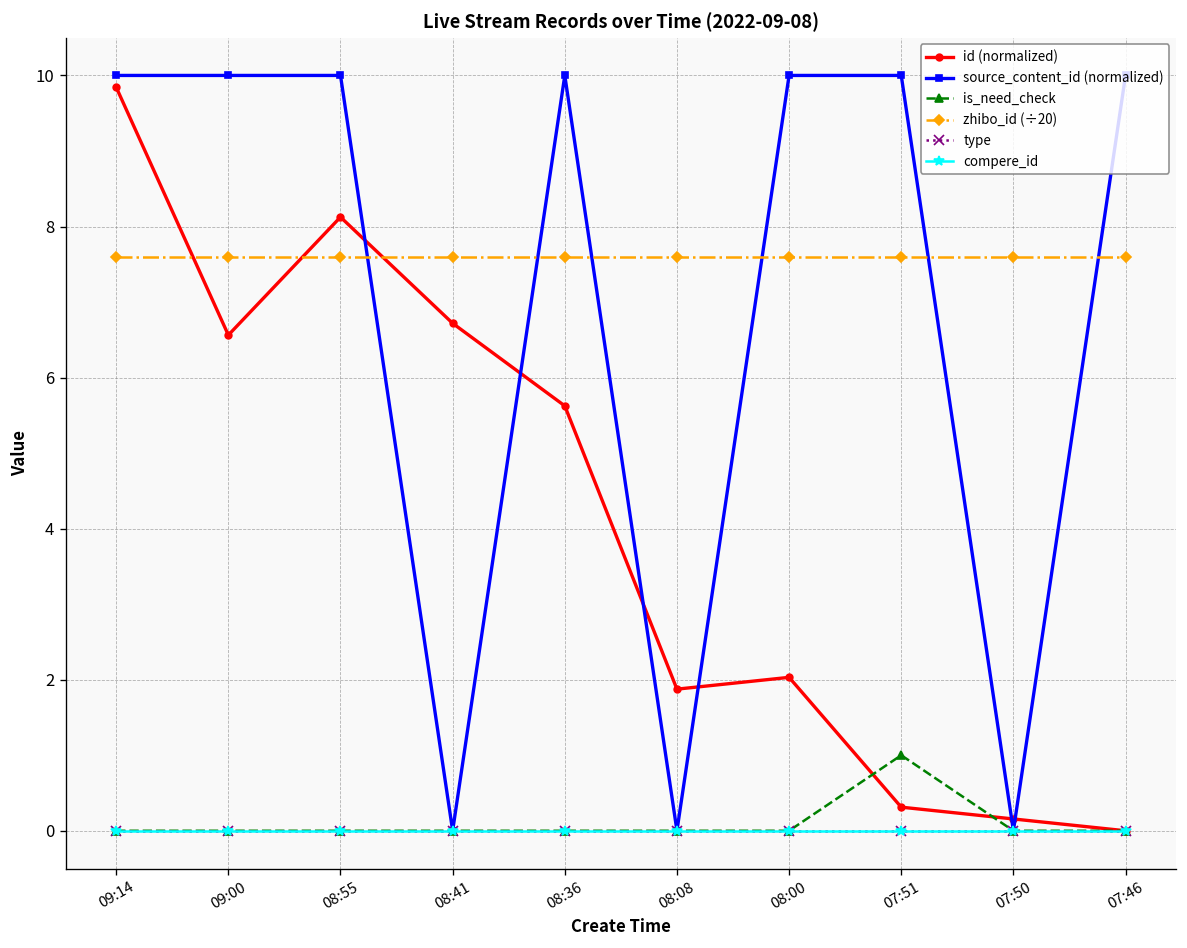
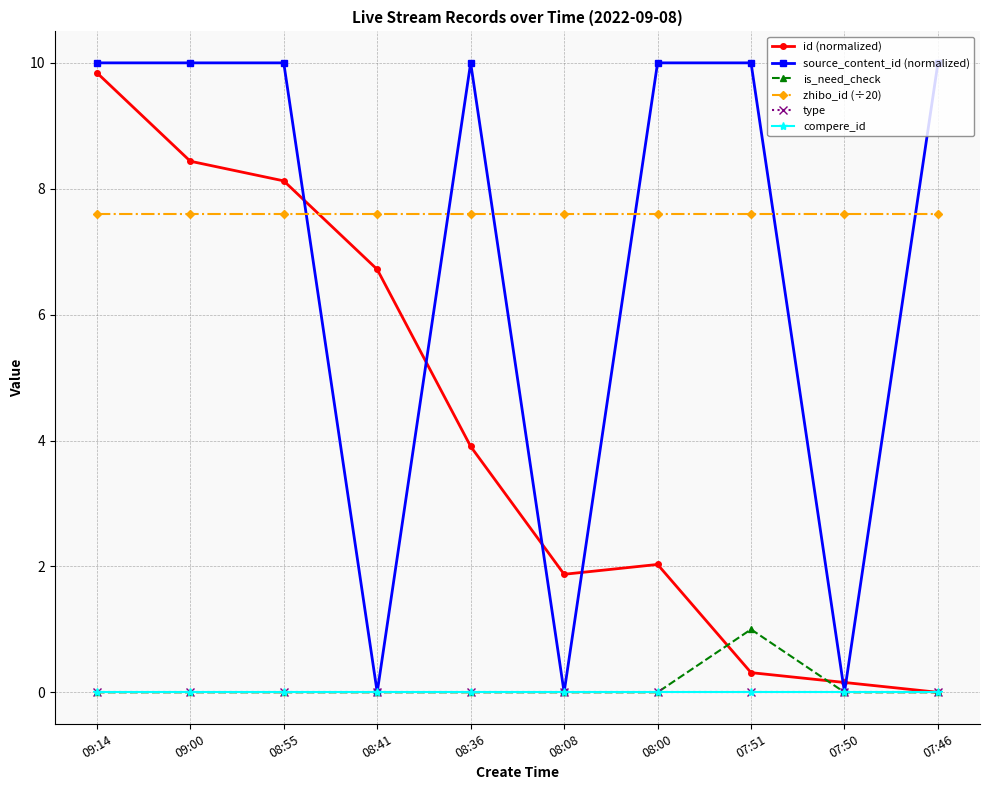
  {
    "id (normalized)": {
      "09:14": 9.8,
-     "09:00": 6.6,
+     "09:00": 8.4,
      "08:55": 8.1,
      "08:41": 6.7,
-     "08:36": 5.6,
+     "08:36": 3.9,
      "08:08": 1.9,
      "08:00": 2.0,
      "07:51": 0.3,
      "07:50": 0.2
    },
    "source_content_id (normalized)": {
      "09:14": 10.0,
      "09:00": 10.0,
      "08:55": 10.0,
      "08:36": 10.0,
      "08:00": 10.0,
      "07:51": 10.0
    },
    "is_need_check": {
      "07:51": 1.0
    },
    "zhibo_id (÷20)": {
      "09:14": 7.6,
      "09:00": 7.6,
      "08:55": 7.6,
      "08:41": 7.6,
      "08:36": 7.6,
      "08:08": 7.6,
      "08:00": 7.6,
      "07:51": 7.6,
      "07:50": 7.6,
      "07:46": 7.6
    },
    "compere_id": {
      "07:51": 0.0
    }
  }
